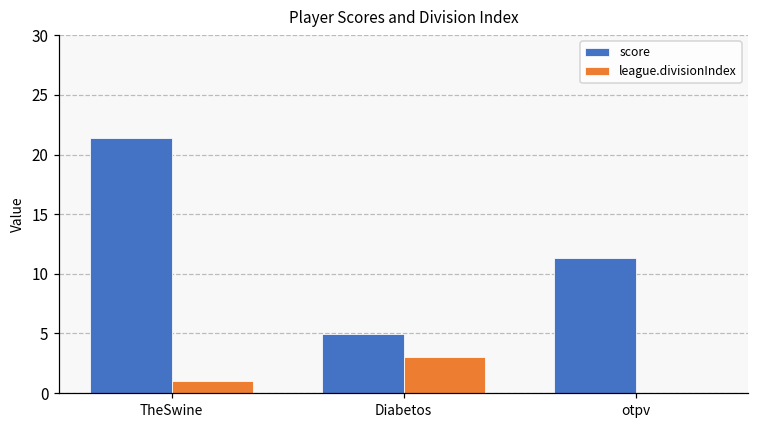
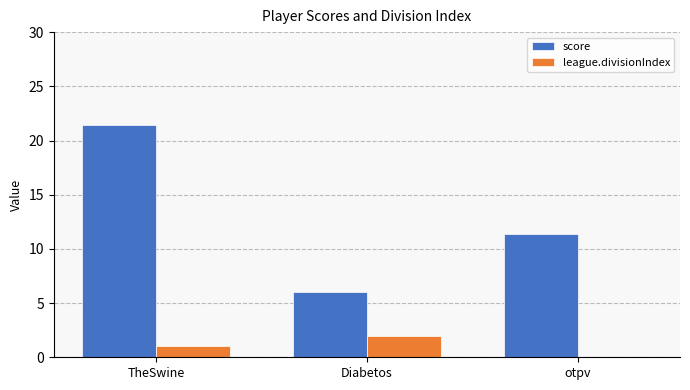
  {
    "score": {
      "TheSwine": 21.4,
-     "Diabetos": 5.0,
+     "Diabetos": 6.0,
      "otpv": 11.3
    },
    "league.divisionIndex": {
      "TheSwine": 1,
-     "Diabetos": 3,
+     "Diabetos": 2,
      "otpv": 0
    }
  }
